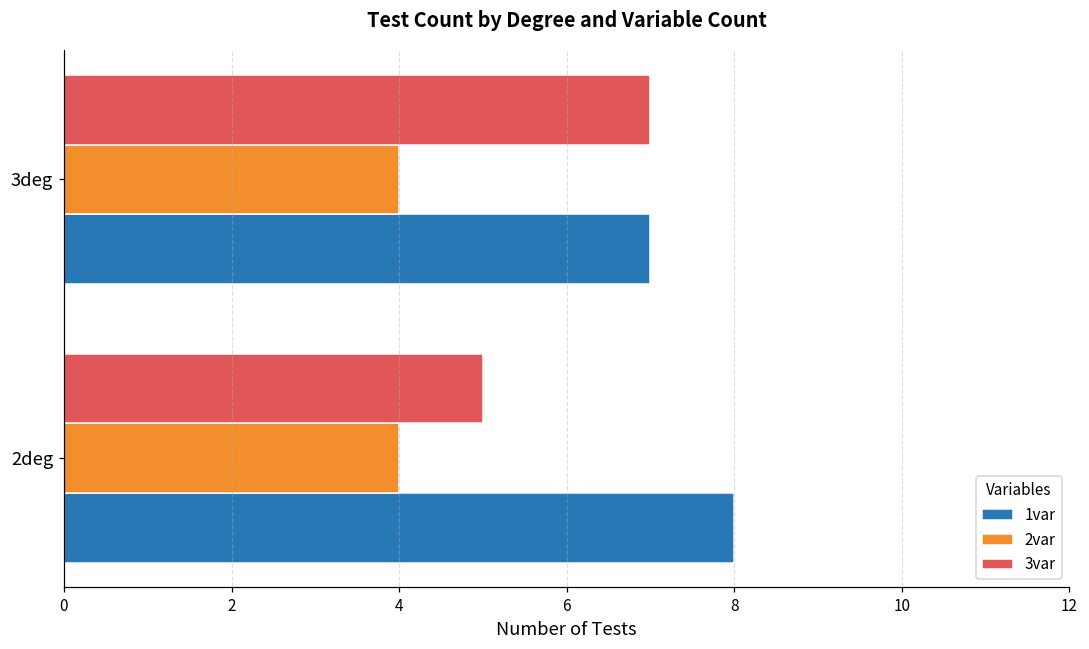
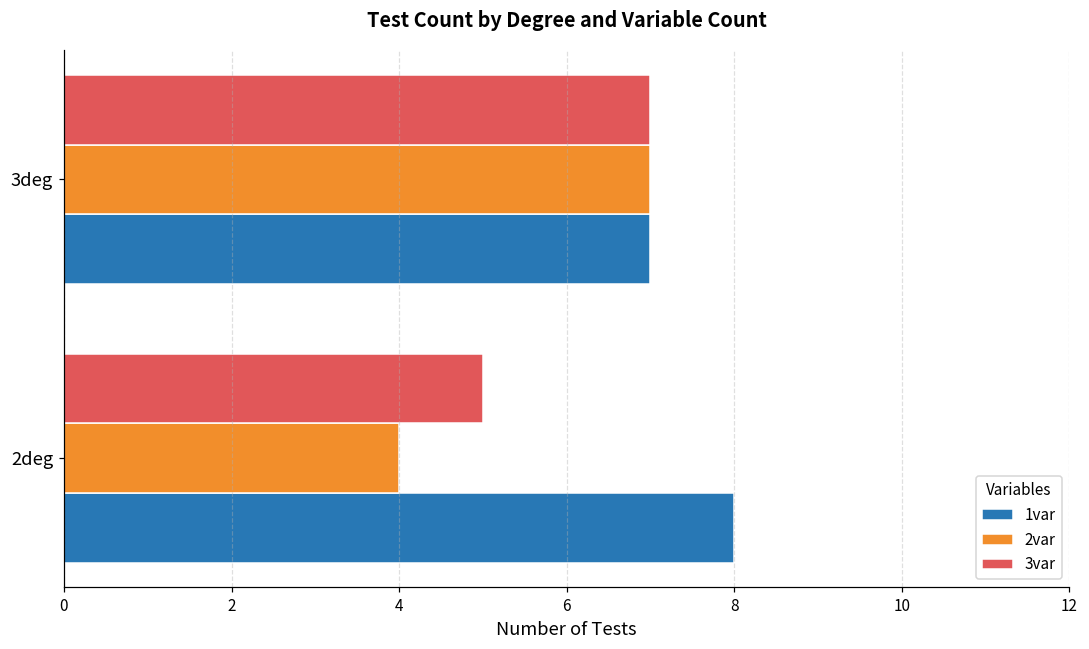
  {
    "1var": {
      "3deg": 7,
      "2deg": 8
    },
    "2var": {
-     "3deg": 4,
+     "3deg": 7,
      "2deg": 4
    },
    "3var": {
      "3deg": 7,
      "2deg": 5
    }
  }
